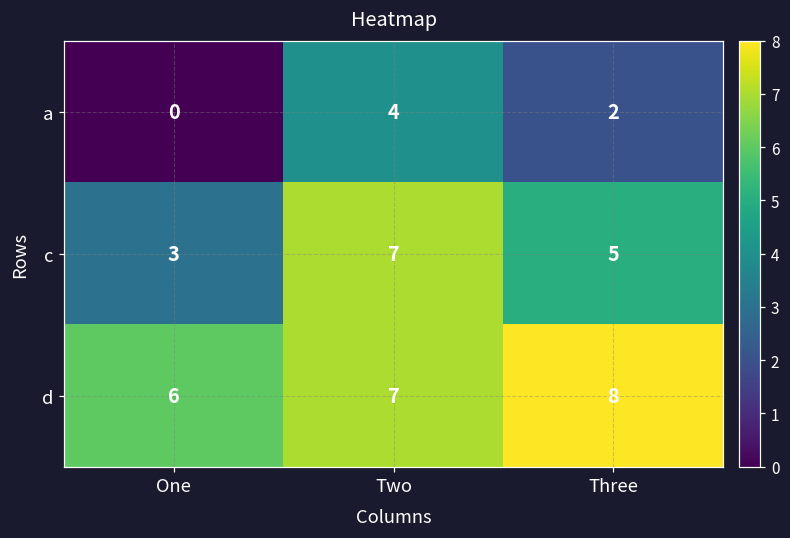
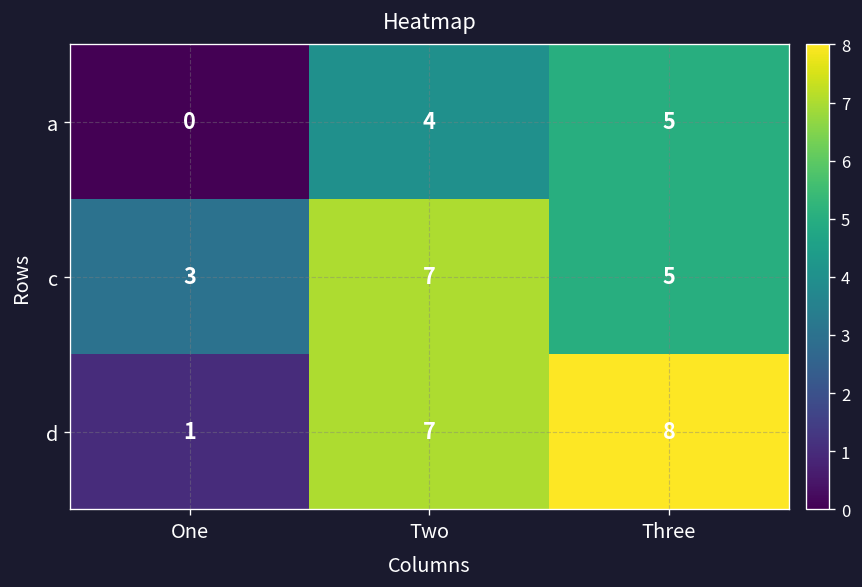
  {
    "a": {
      "One": 0,
      "Two": 4,
-     "Three": 2
+     "Three": 5
    },
    "c": {
      "One": 3,
      "Two": 7,
      "Three": 5
    },
    "d": {
-     "One": 6,
+     "One": 1,
      "Two": 7,
      "Three": 8
    }
  }
